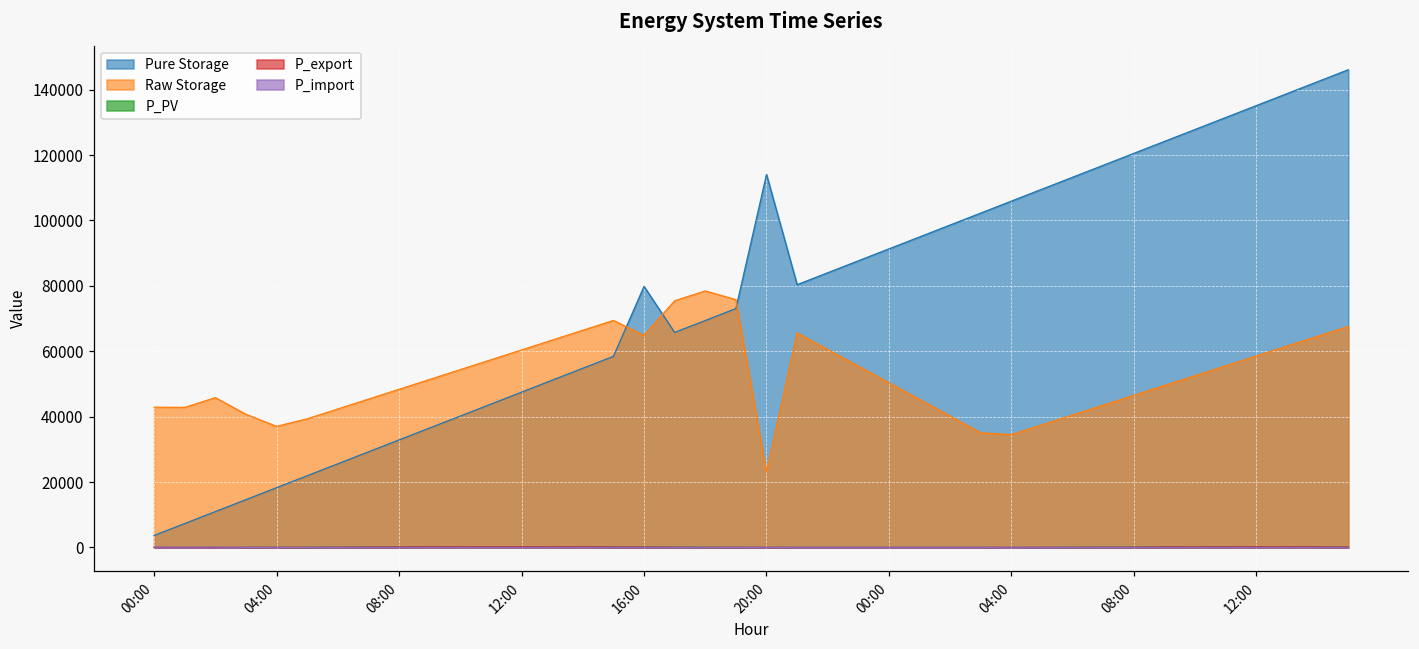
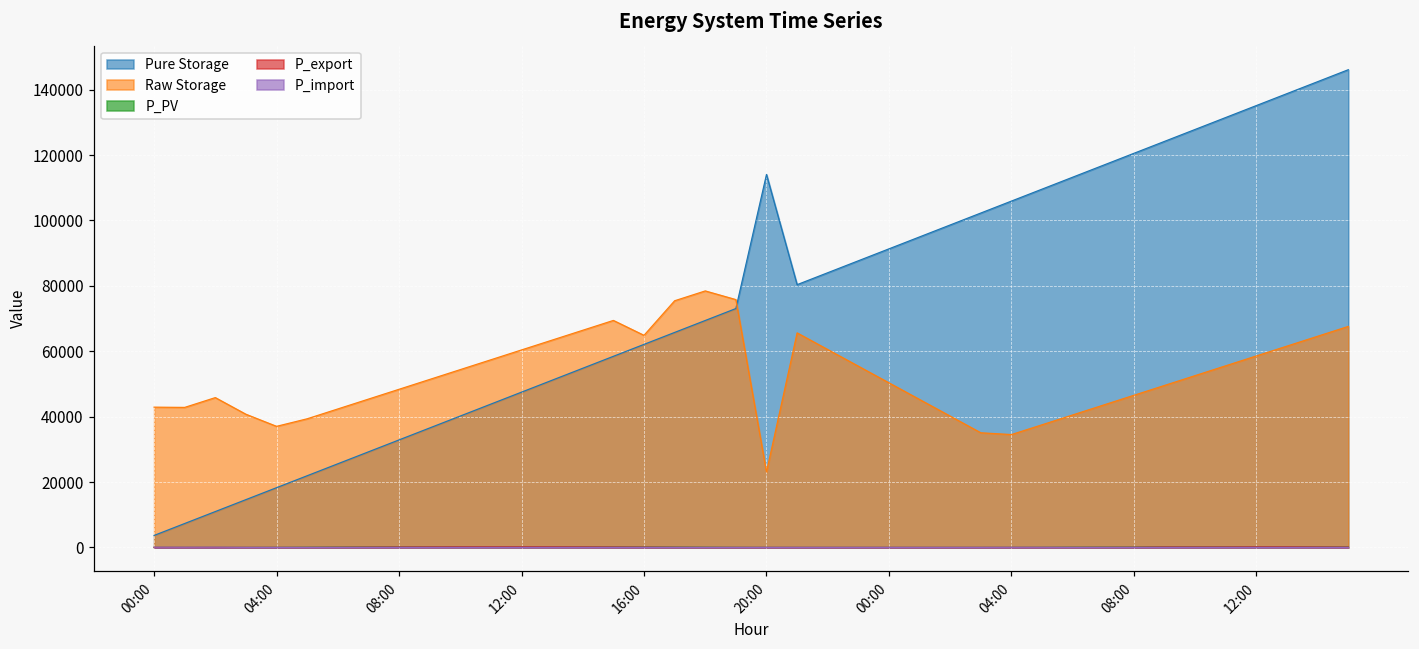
  {
    "Pure Storage": {
-     "16:00": 80000,
+     "16:00": 62000,
      "20:00": 114000
    },
    "Raw Storage": {
      "16:00": 65000,
      "20:00": 23000
    }
  }
